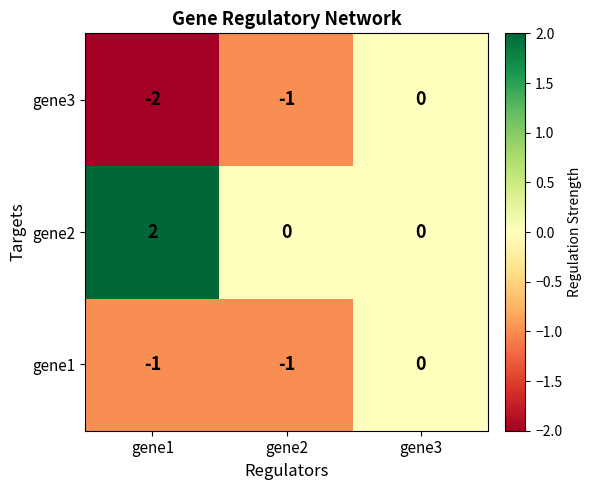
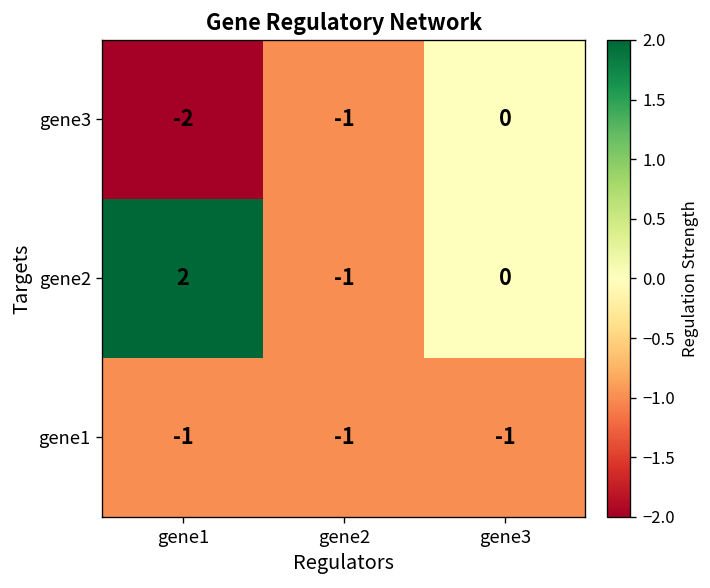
  {
    "gene3": {
      "gene1": -2,
      "gene2": -1,
      "gene3": 0
    },
    "gene2": {
      "gene1": 2,
-     "gene2": 0,
+     "gene2": -1,
      "gene3": 0
    },
    "gene1": {
      "gene1": -1,
      "gene2": -1,
-     "gene3": 0
+     "gene3": -1
    }
  }
